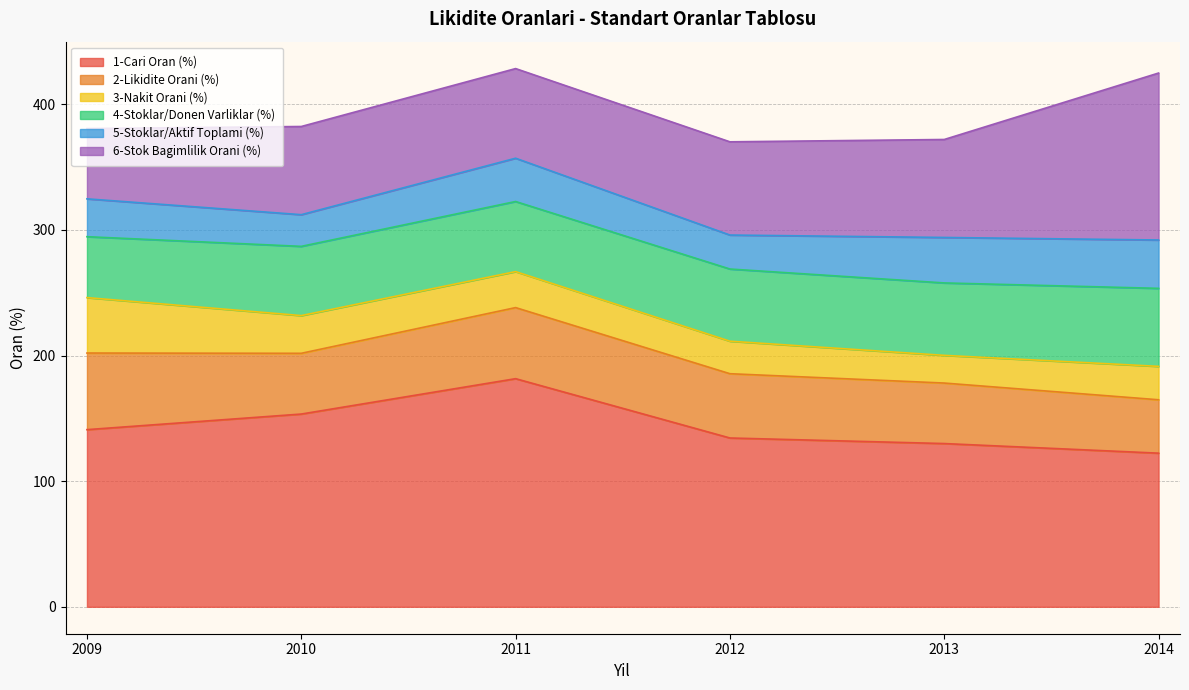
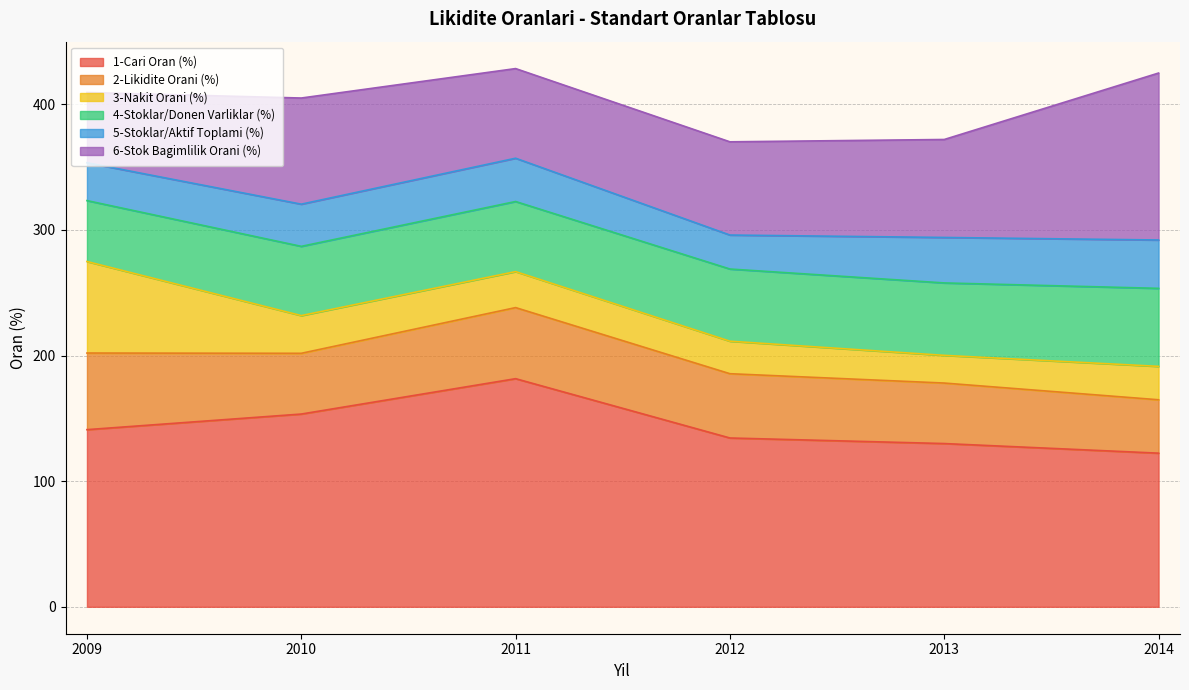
  {
    "3-Nakit Orani (%)": {
-     "2009": 44,
+     "2009": 73,
      "2010": 30,
      "2011": 29,
      "2012": 26,
      "2013": 22,
      "2014": 27
    },
    "4-Stoklar/Donen Varliklar (%)": {
      "2009": 48,
      "2010": 55,
      "2011": 56,
      "2012": 57,
      "2013": 58,
      "2014": 62
    },
    "5-Stoklar/Aktif Toplami (%)": {
-     "2010": 25,
+     "2010": 34,
      "2011": 34,
      "2012": 27,
      "2013": 36,
      "2014": 38
    },
    "6-Stok Bagimlilik Orani (%)": {
-     "2010": 70,
+     "2010": 84,
      "2011": 71,
      "2012": 74,
      "2013": 78,
      "2014": 133
    }
  }
